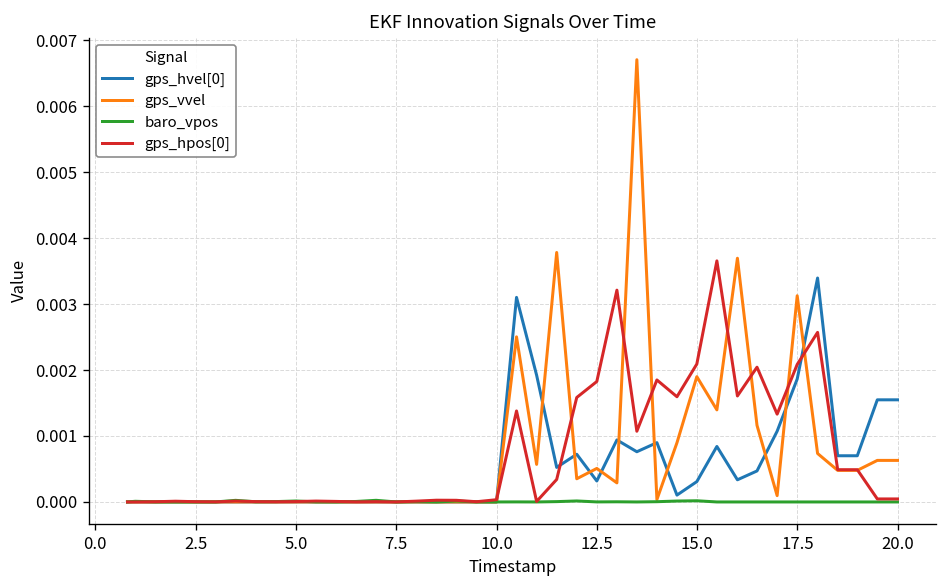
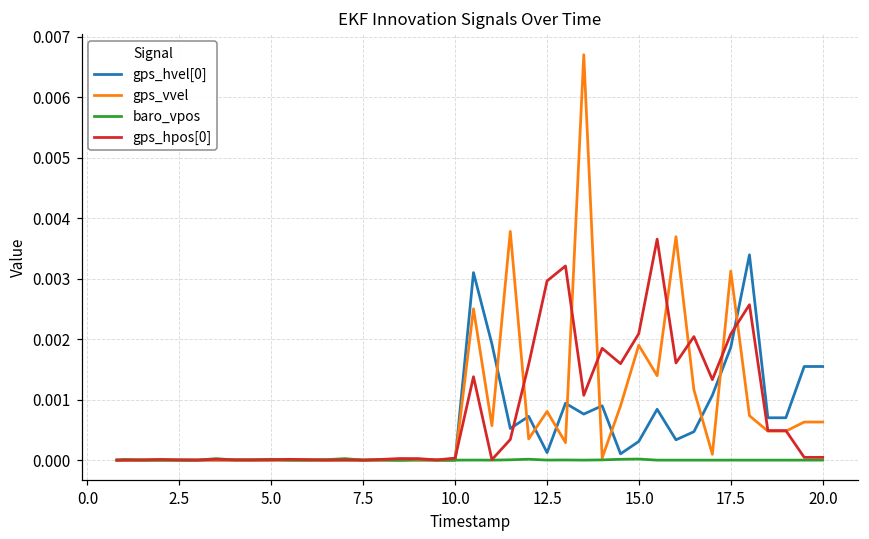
  {
    "gps_hvel[0]": {
-     "12.5": 0.0003
+     "12.5": 0.0001
    },
    "gps_vvel": {
-     "12.5": 0.0005
+     "12.5": 0.0008
    },
    "baro_vpos": {
      "12.5": 0.0000
    },
    "gps_hpos[0]": {
-     "12.5": 0.0018
+     "12.5": 0.0030
    }
  }
